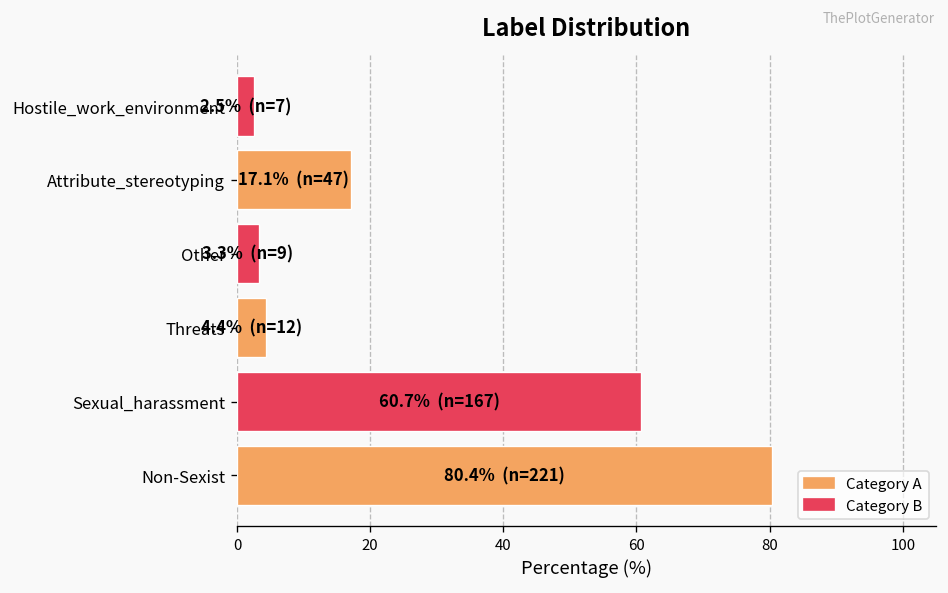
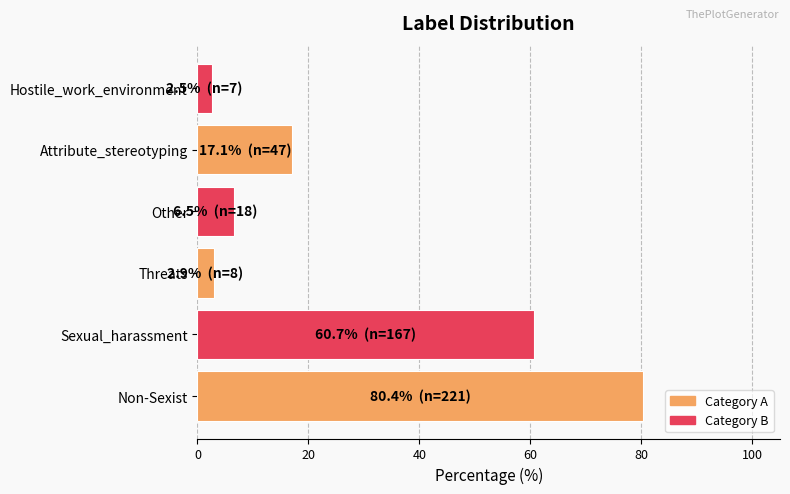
  {
    "Hostile_work_environment": "2.5%",
    "Attribute_stereotyping": "17.1%",
-   "Other": "3.3% (n=9)",
-   "Threats": "4.4% (n=12)",
+   "Other": "6.5% (n=18)",
+   "Threats": "2.9% (n=8)",
    "Sexual_harassment": "60.7%",
    "Non-Sexist": "80.4%"
  }
